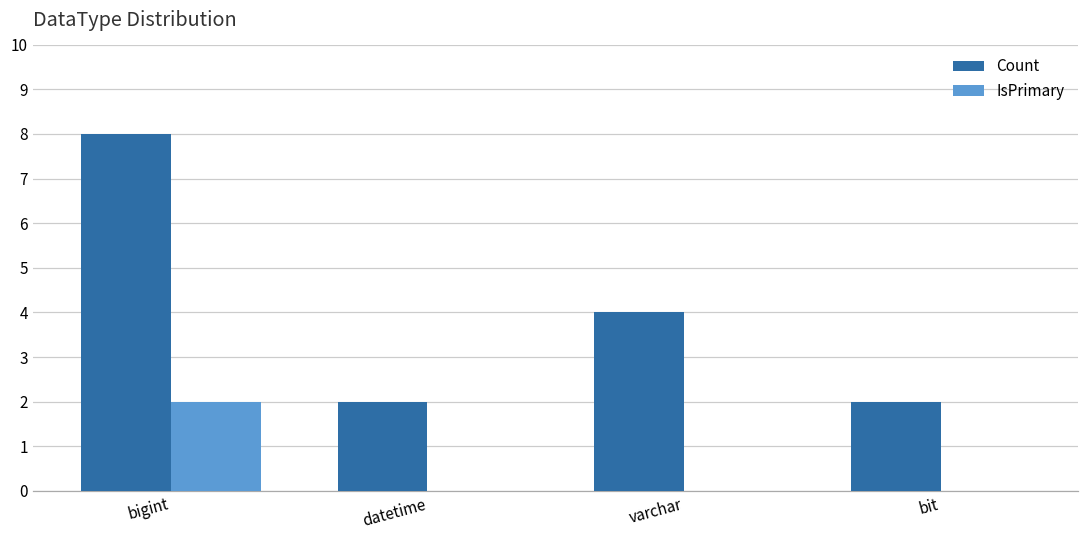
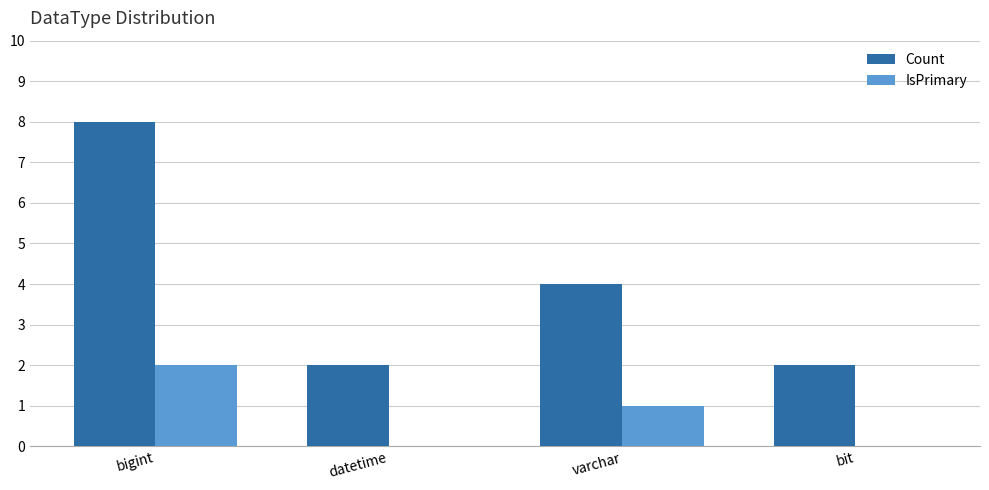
  {
    "Count": {
      "bigint": 8,
      "datetime": 2,
      "varchar": 4,
      "bit": 2
    },
    "IsPrimary": {
      "bigint": 2,
      "datetime": 0,
-     "varchar": 0,
+     "varchar": 1,
      "bit": 0
    }
  }
